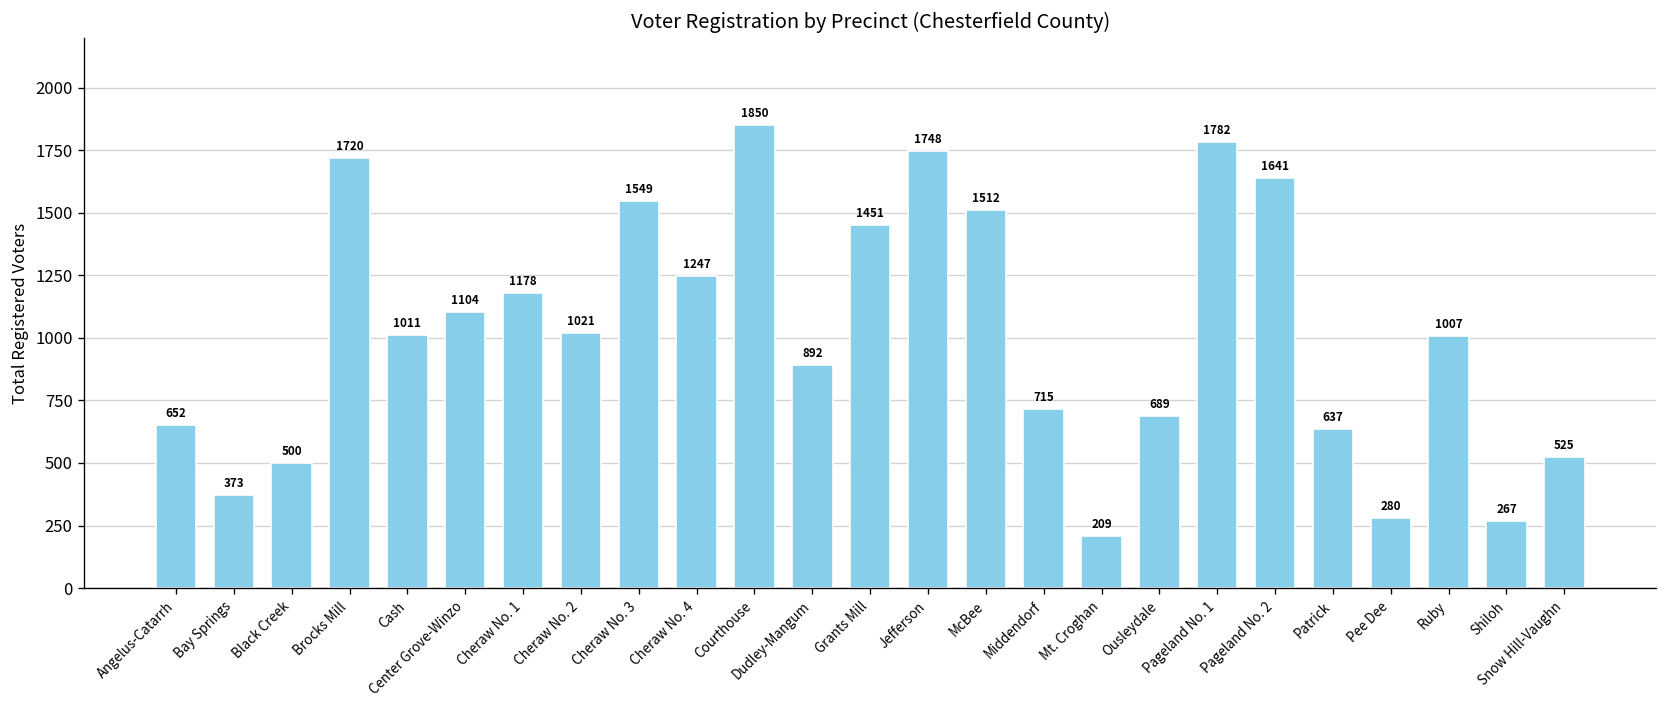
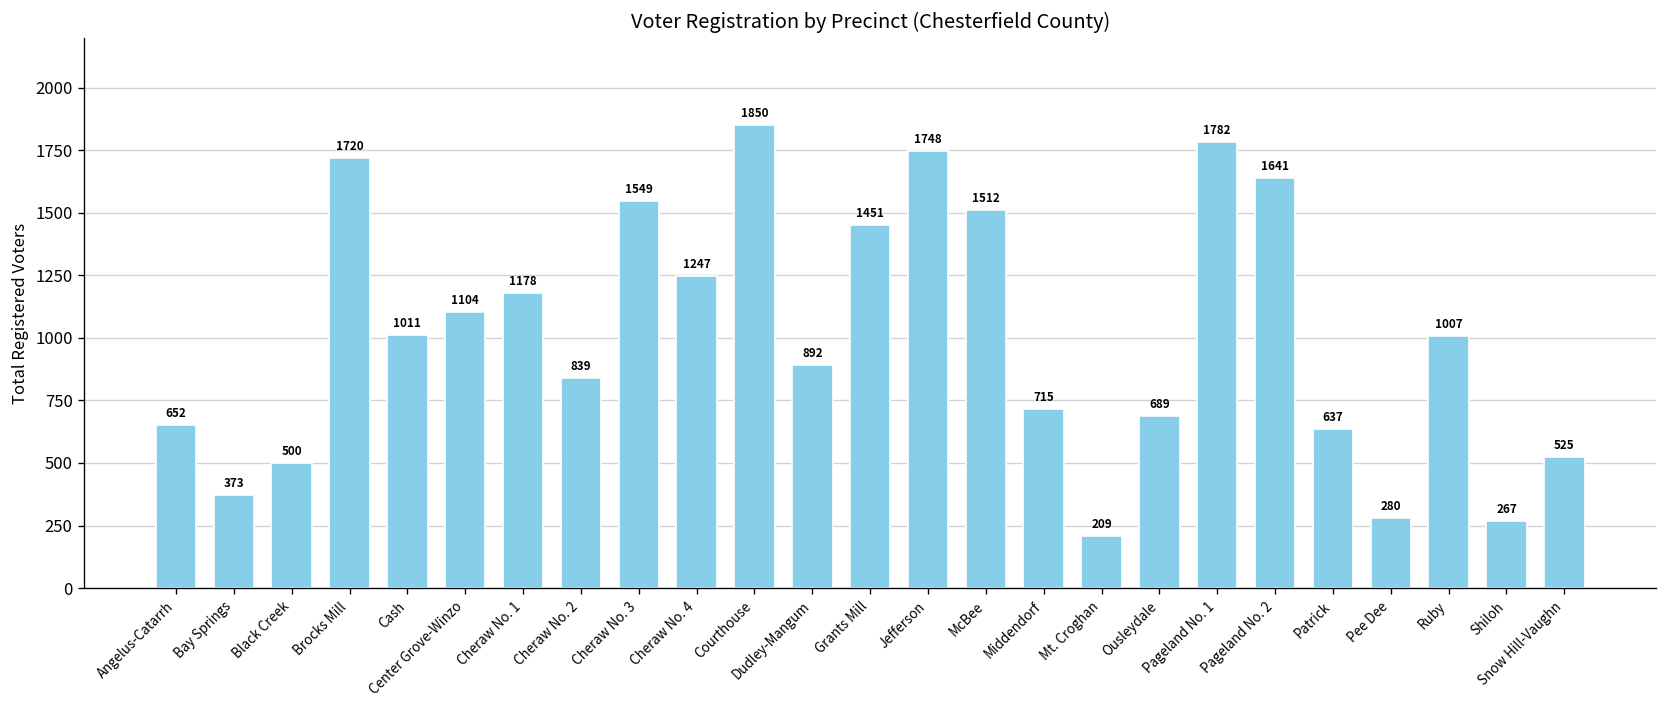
  {
    "Angelus-Catarrh": 652,
    "Bay Springs": 373,
    "Black Creek": 500,
    "Brocks Mill": 1720,
    "Cash": 1011,
    "Center Grove-Winzo": 1104,
    "Cheraw No. 1": 1178,
-   "Cheraw No. 2": 1021,
+   "Cheraw No. 2": 839,
    "Cheraw No. 3": 1549,
    "Cheraw No. 4": 1247,
    "Courthouse": 1850,
    "Dudley-Mangum": 892,
    "Grants Mill": 1451,
    "Jefferson": 1748,
    "McBee": 1512,
    "Middendorf": 715,
    "Mt. Croghan": 209,
    "Ousleydale": 689,
    "Pageland No. 1": 1782,
    "Pageland No. 2": 1641,
    "Patrick": 637,
    "Pee Dee": 280,
    "Ruby": 1007,
    "Shiloh": 267,
    "Snow Hill-Vaughn": 525
  }
